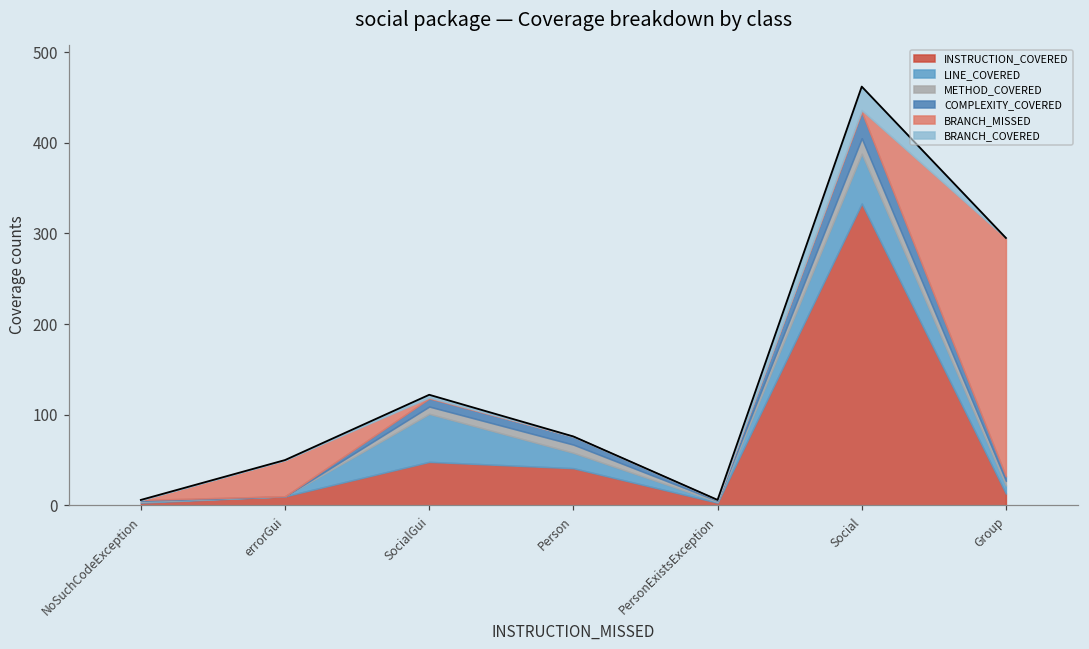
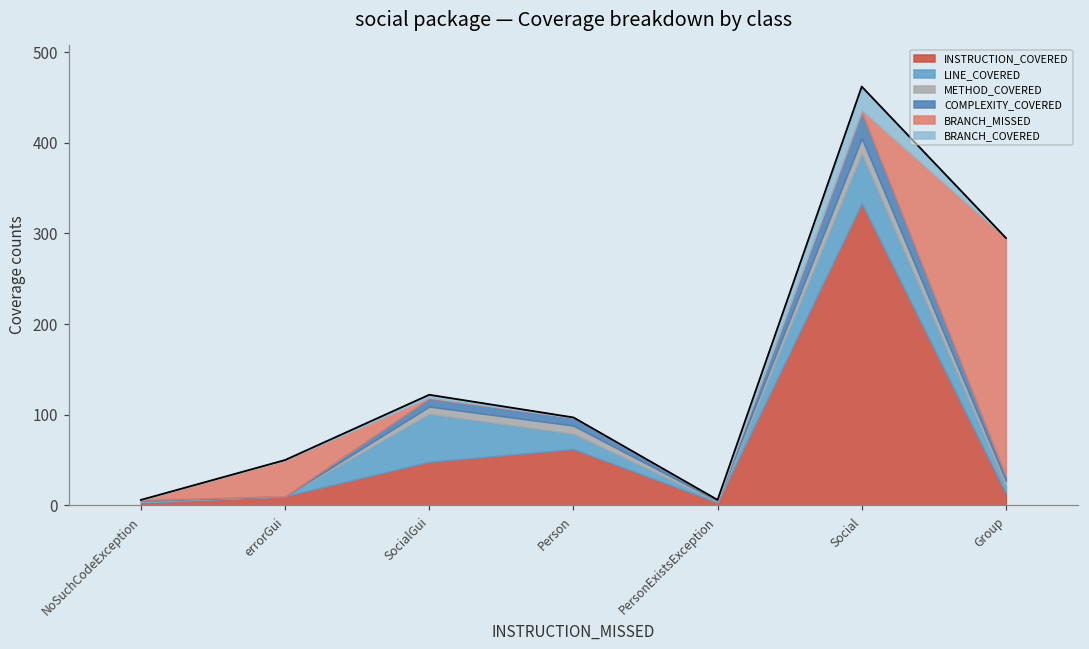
  {
    "INSTRUCTION_COVERED": {
      "SocialGui": 50,
-     "Person": 40,
+     "Person": 60,
      "Social": 330,
      "Group": 10
    }
  }
